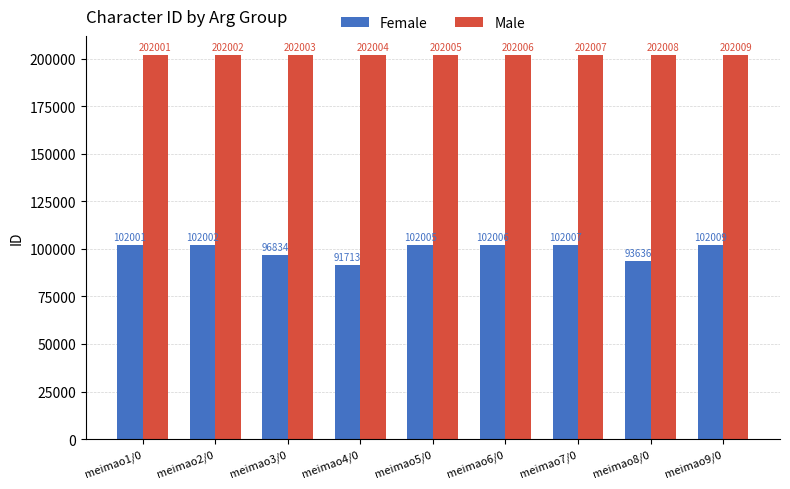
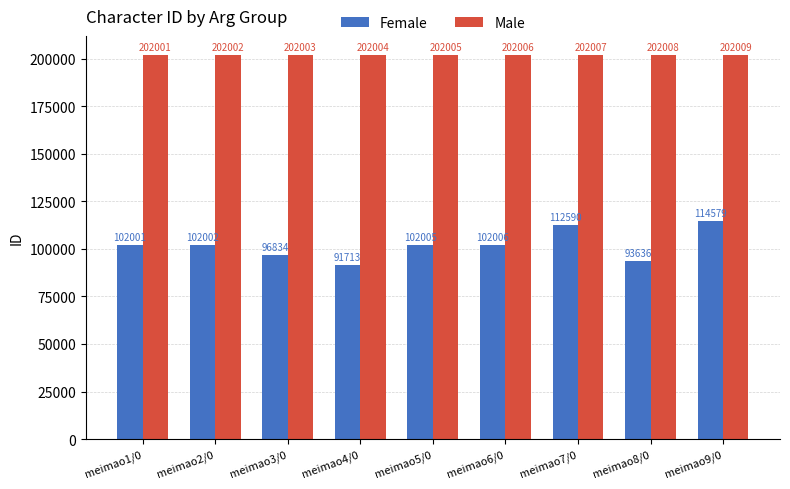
  {
    "Female": {
      "meimao1/0": 102001,
      "meimao2/0": 102002,
      "meimao3/0": 96834,
      "meimao4/0": 91713,
      "meimao5/0": 102005,
      "meimao6/0": 102006,
-     "meimao7/0": 102007,
+     "meimao7/0": 112590,
      "meimao8/0": 93636,
-     "meimao9/0": 102009
+     "meimao9/0": 114579
    },
    "Male": {
      "meimao1/0": 202001,
      "meimao2/0": 202002,
      "meimao3/0": 202003,
      "meimao4/0": 202004,
      "meimao5/0": 202005,
      "meimao6/0": 202006,
      "meimao7/0": 202007,
      "meimao8/0": 202008,
      "meimao9/0": 202009
    }
  }
